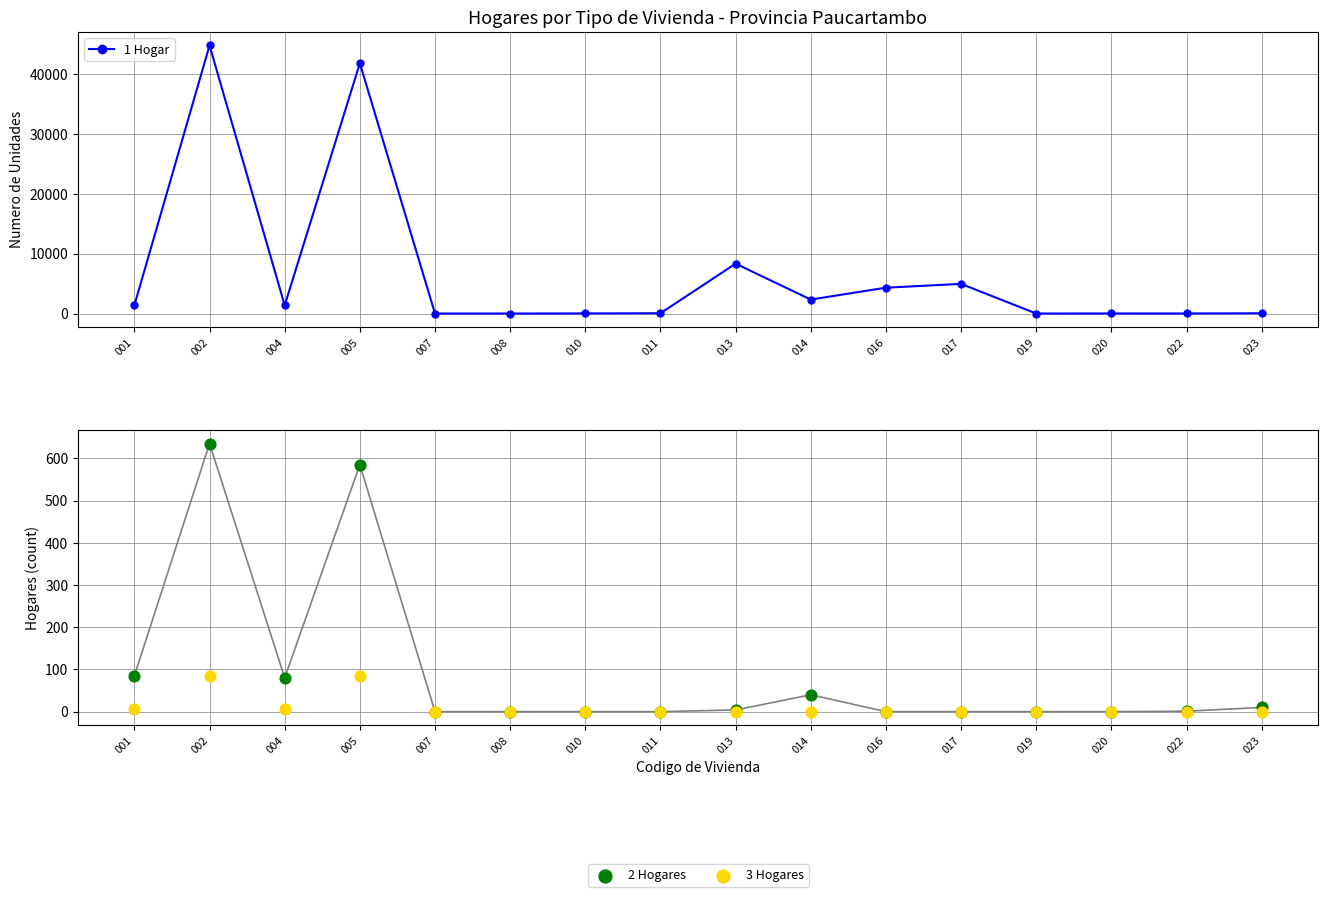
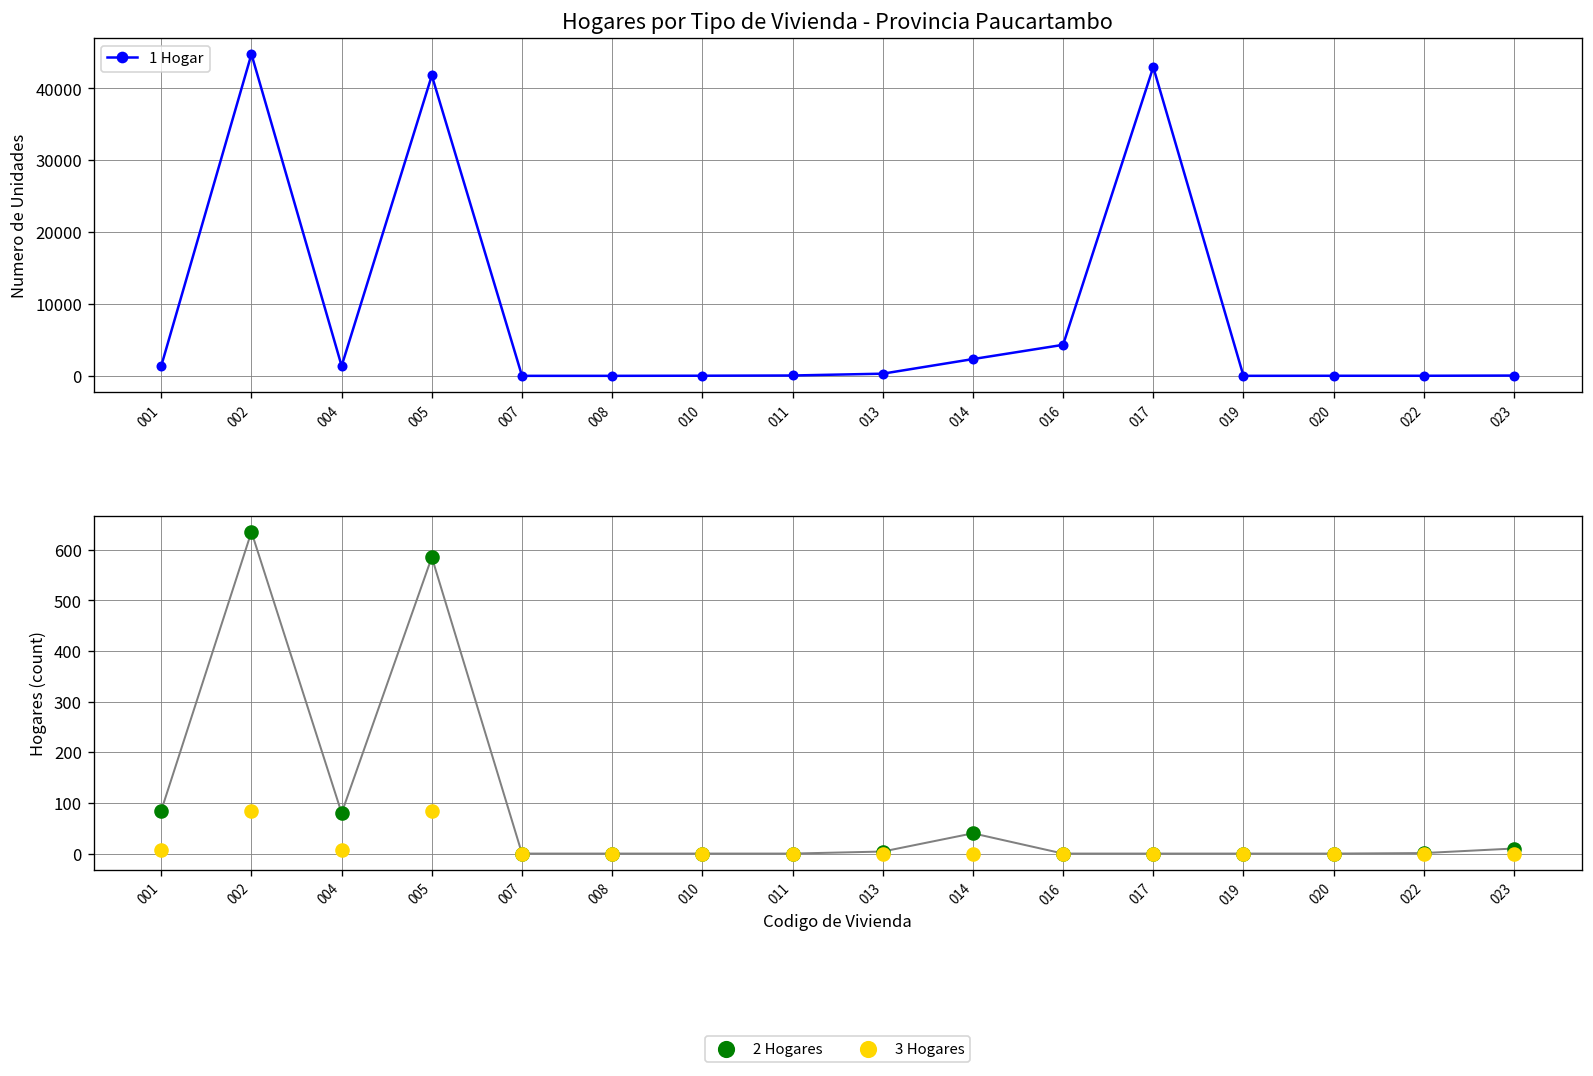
  {
    "Hogares por Tipo de Vivienda - Provincia Paucartambo": {
      "001": 1000,
      "002": 45000,
      "004": 1000,
      "005": 42000,
      "007": 0,
      "008": 0,
      "010": 0,
      "011": 0,
-     "013": 8000,
+     "013": 0,
      "014": 2000,
      "016": 4000,
-     "017": 5000,
+     "017": 43000,
      "019": 0,
      "020": 0,
      "022": 0,
      "023": 0
    }
  }
